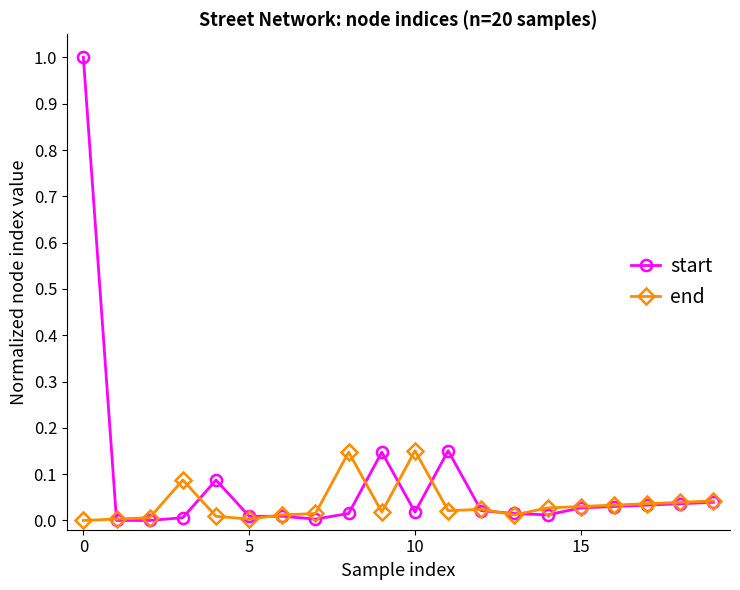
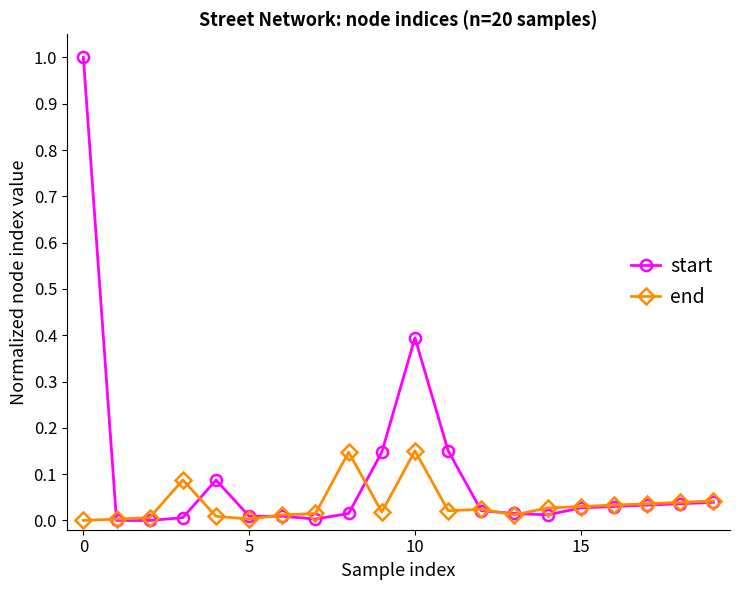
  {
    "start": {
      "0": 1.00,
      "5": 0.01,
-     "10": 0.02
+     "10": 0.39
    },
    "end": {
      "0": 0.00,
      "5": 0.00,
      "10": 0.15
    }
  }
